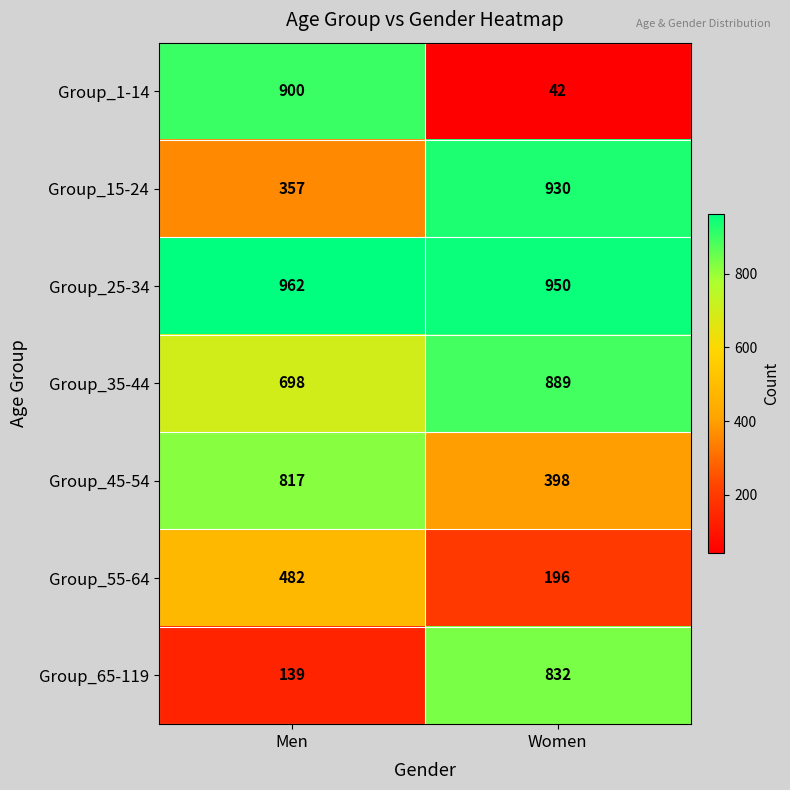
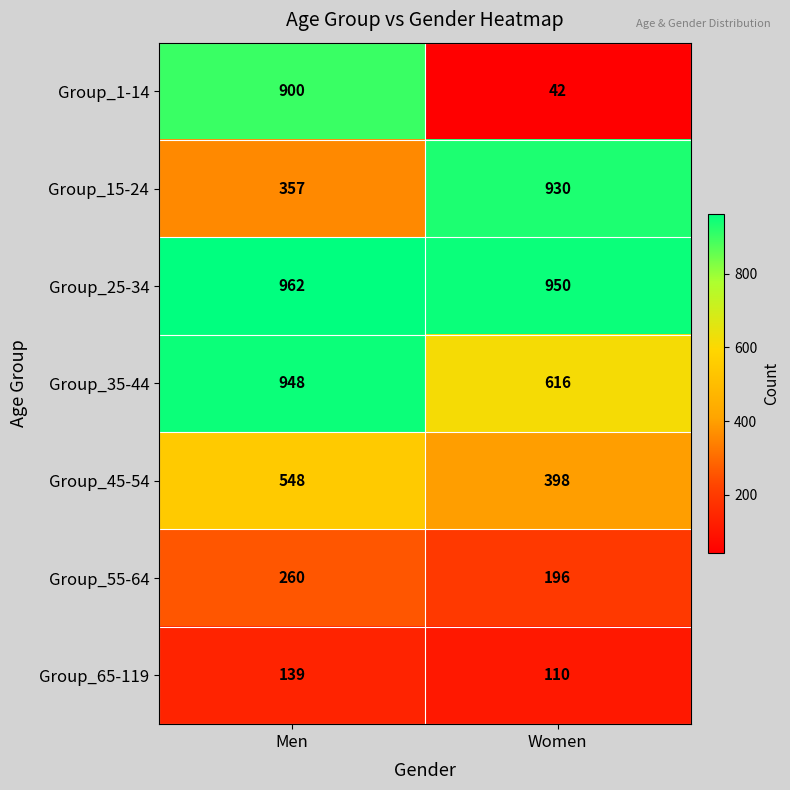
  {
    "Group_1-14": {
      "Men": 900,
      "Women": 42
    },
    "Group_15-24": {
      "Men": 357,
      "Women": 930
    },
    "Group_25-34": {
      "Men": 962,
      "Women": 950
    },
    "Group_35-44": {
-     "Men": 698,
-     "Women": 889
+     "Men": 948,
+     "Women": 616
    },
    "Group_45-54": {
-     "Men": 817,
+     "Men": 548,
      "Women": 398
    },
    "Group_55-64": {
-     "Men": 482,
+     "Men": 260,
      "Women": 196
    },
    "Group_65-119": {
      "Men": 139,
-     "Women": 832
+     "Women": 110
    }
  }
